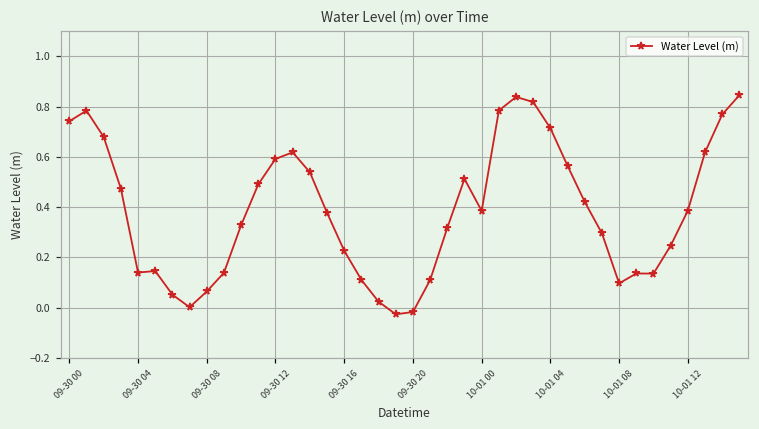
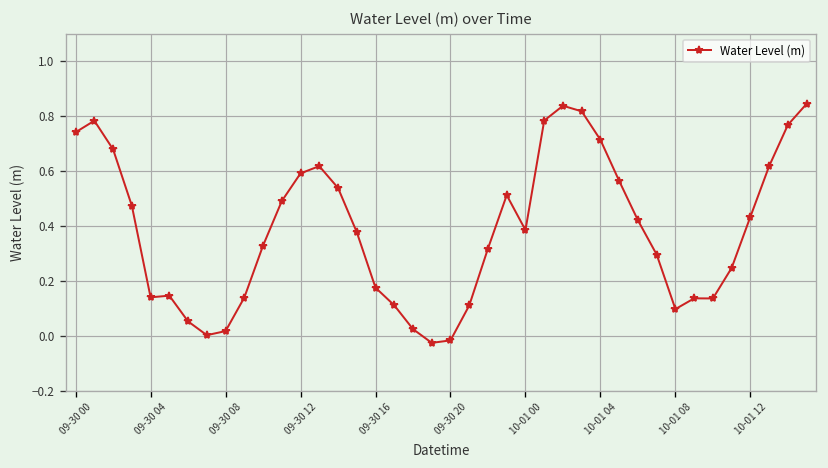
  {
    "09-30 00": 0.74,
    "09-30 04": 0.14,
-   "09-30 08": 0.06,
+   "09-30 08": 0.02,
    "09-30 12": 0.59,
-   "09-30 16": 0.23,
+   "09-30 16": 0.18,
    "09-30 20": -0.02,
    "10-01 00": 0.39,
    "10-01 04": 0.71,
    "10-01 08": 0.10,
-   "10-01 12": 0.39
+   "10-01 12": 0.43
  }
